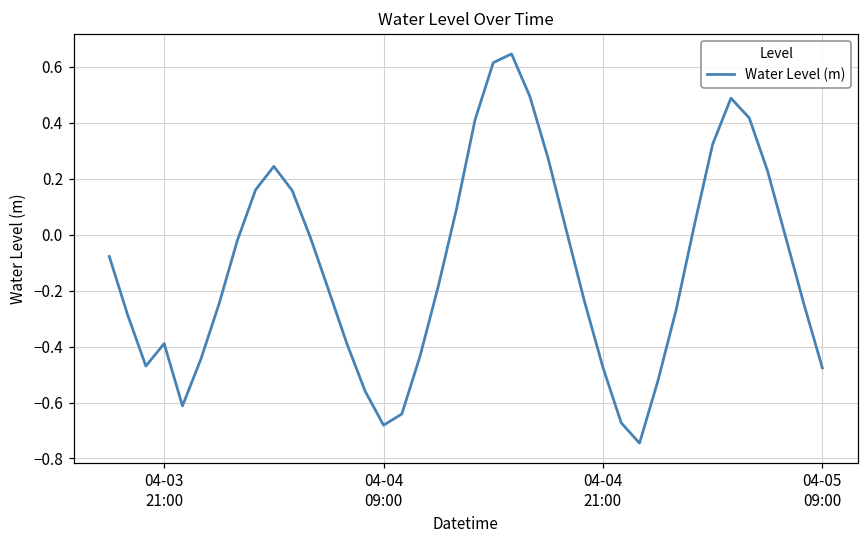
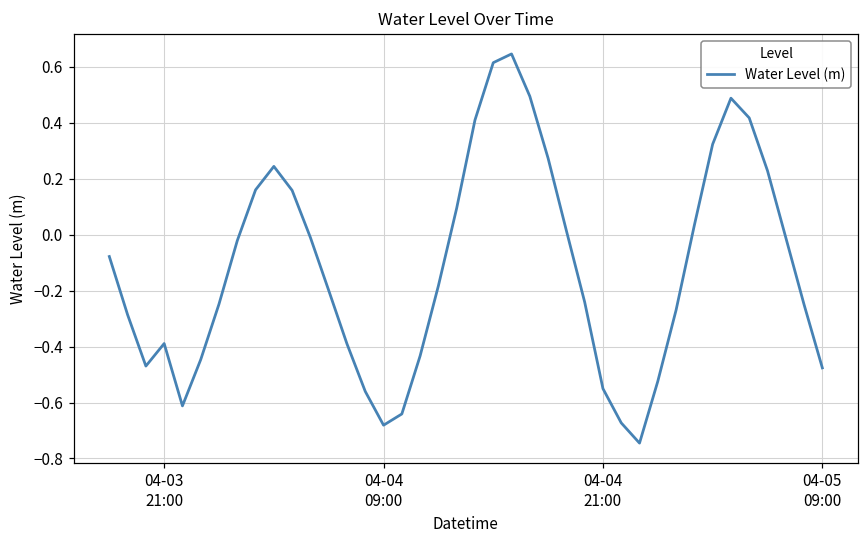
  {
    "04-03 21:00": -0.39,
    "04-04 09:00": -0.68,
-   "04-04 21:00": -0.47,
+   "04-04 21:00": -0.55,
    "04-05 09:00": -0.48
  }
